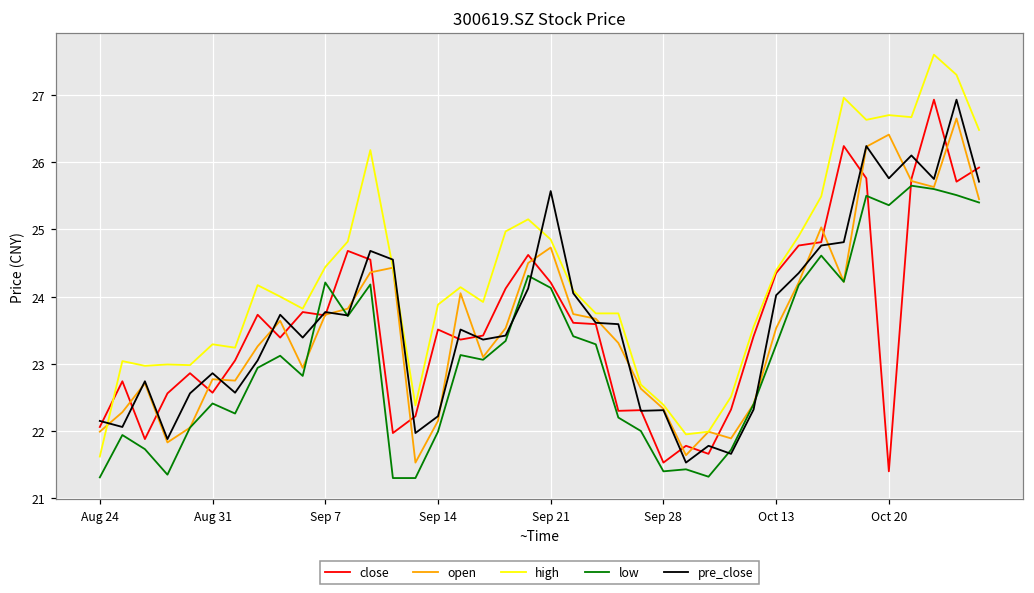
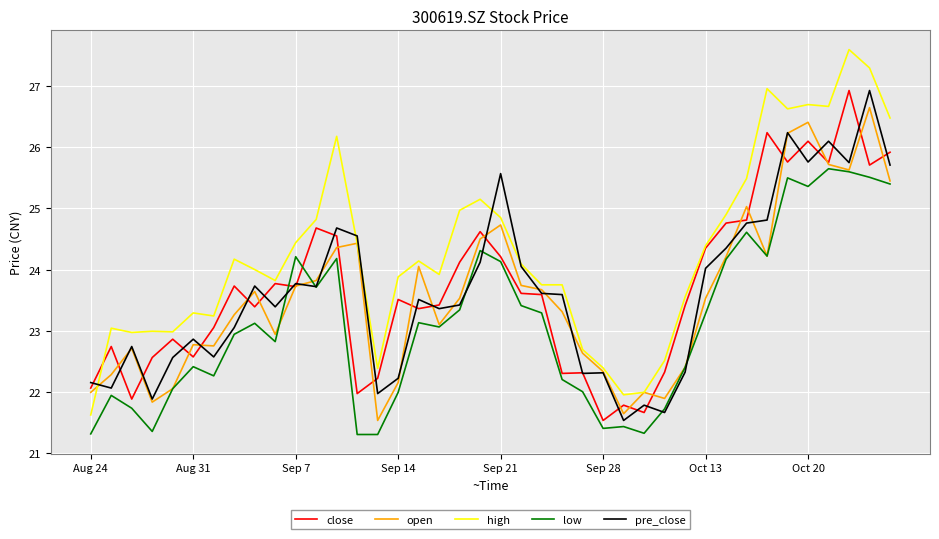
  {
    "close": {
      "Aug 24": 22.1,
      "Aug 31": 22.6,
      "Sep 14": 23.5,
      "Sep 21": 24.2,
      "Sep 28": 21.5,
-     "Oct 20": 21.4
+     "Oct 20": 26.1
    },
    "open": {
      "Aug 24": 22.0,
      "Aug 31": 22.8,
      "Sep 14": 22.2,
      "Sep 21": 24.7,
      "Oct 13": 23.5,
      "Oct 20": 26.4
    },
    "high": {
      "Aug 24": 21.6,
      "Aug 31": 23.3,
      "Sep 7": 24.4,
      "Sep 14": 23.9,
      "Sep 21": 24.9,
      "Sep 28": 22.4,
      "Oct 20": 26.7
    },
    "low": {
      "Aug 24": 21.3,
      "Aug 31": 22.4,
      "Sep 7": 24.2,
      "Sep 14": 22.0,
      "Sep 21": 24.1,
      "Sep 28": 21.4,
      "Oct 13": 23.3,
      "Oct 20": 25.4
    },
    "pre_close": {
      "Aug 24": 22.2,
      "Aug 31": 22.9,
      "Sep 14": 22.2,
      "Sep 21": 25.6,
      "Oct 13": 24.0,
      "Oct 20": 25.8
    }
  }
